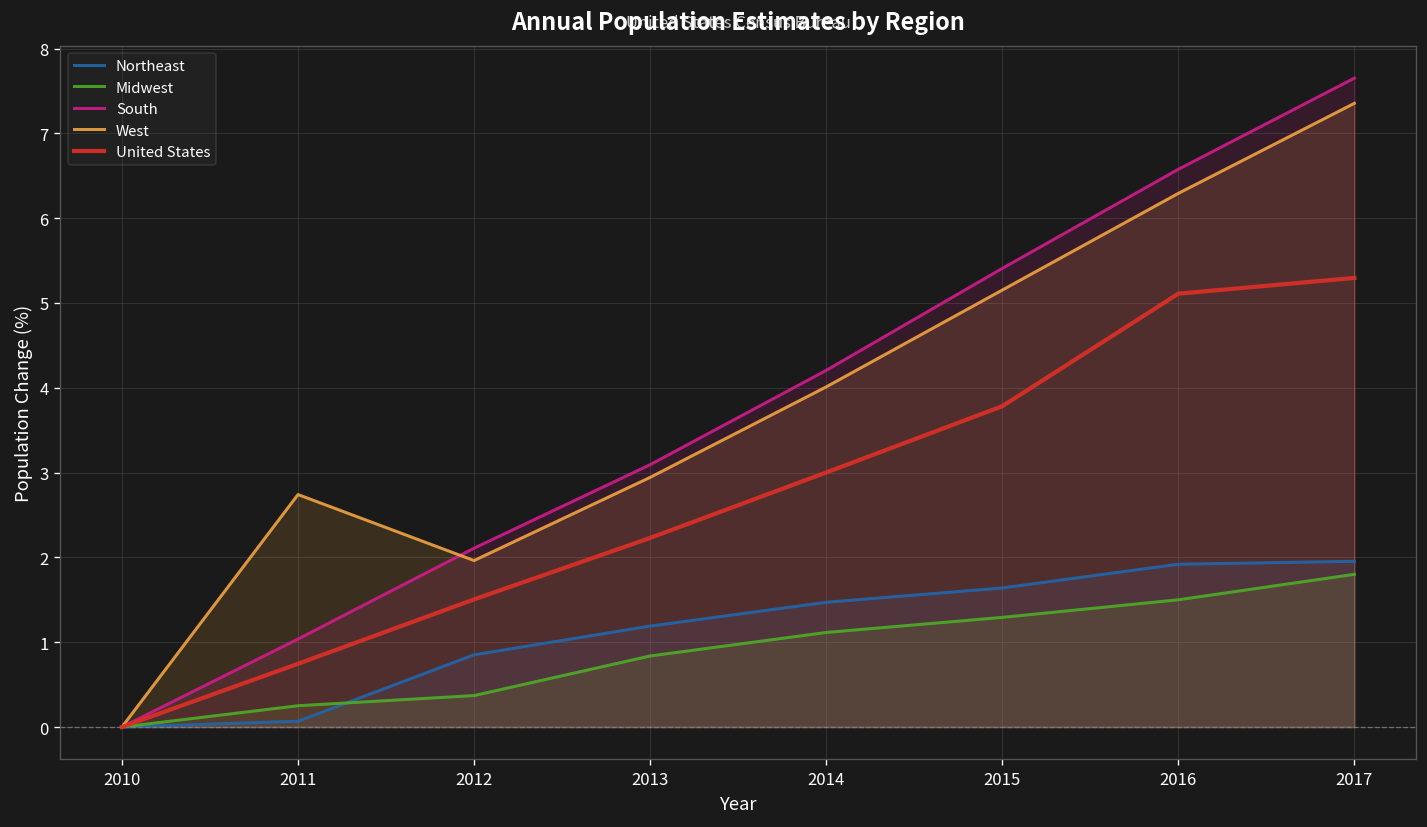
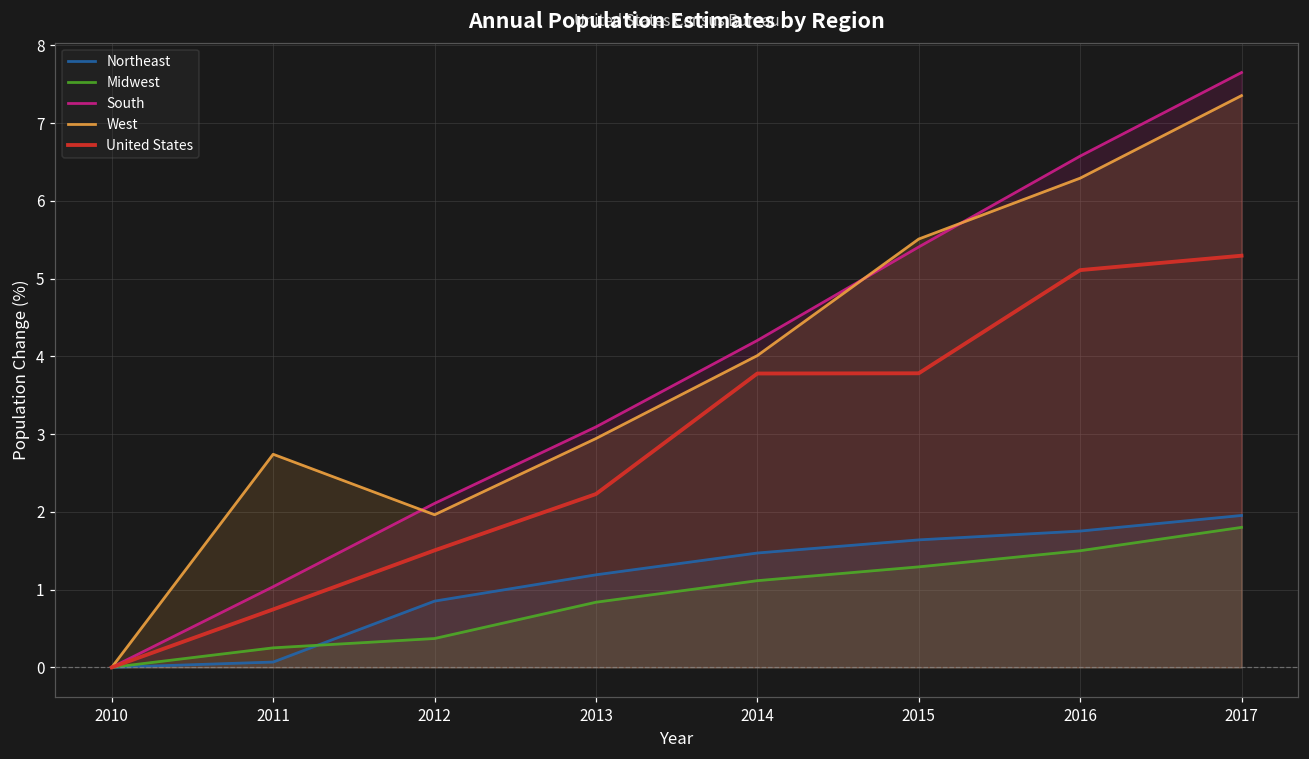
  {
    "Northeast": {
      "2011": 0.1,
      "2012": 0.9,
      "2013": 1.2,
      "2014": 1.5,
      "2015": 1.6,
-     "2016": 1.9,
+     "2016": 1.8,
      "2017": 2.0
    },
    "Midwest": {
      "2011": 0.3,
      "2012": 0.4,
      "2013": 0.8,
      "2014": 1.1,
      "2015": 1.3,
      "2016": 1.5,
      "2017": 1.8
    },
    "South": {
      "2011": 1.0,
      "2012": 2.1,
      "2013": 3.1,
      "2014": 4.2,
      "2015": 5.4,
      "2016": 6.6,
      "2017": 7.7
    },
    "West": {
      "2011": 2.7,
      "2012": 2.0,
      "2013": 2.9,
      "2014": 4.0,
-     "2015": 5.2,
+     "2015": 5.5,
      "2016": 6.3,
      "2017": 7.4
    },
    "United States": {
      "2011": 0.7,
      "2012": 1.5,
      "2013": 2.2,
-     "2014": 3.0,
+     "2014": 3.8,
      "2015": 3.8,
      "2016": 5.1,
      "2017": 5.3
    }
  }
